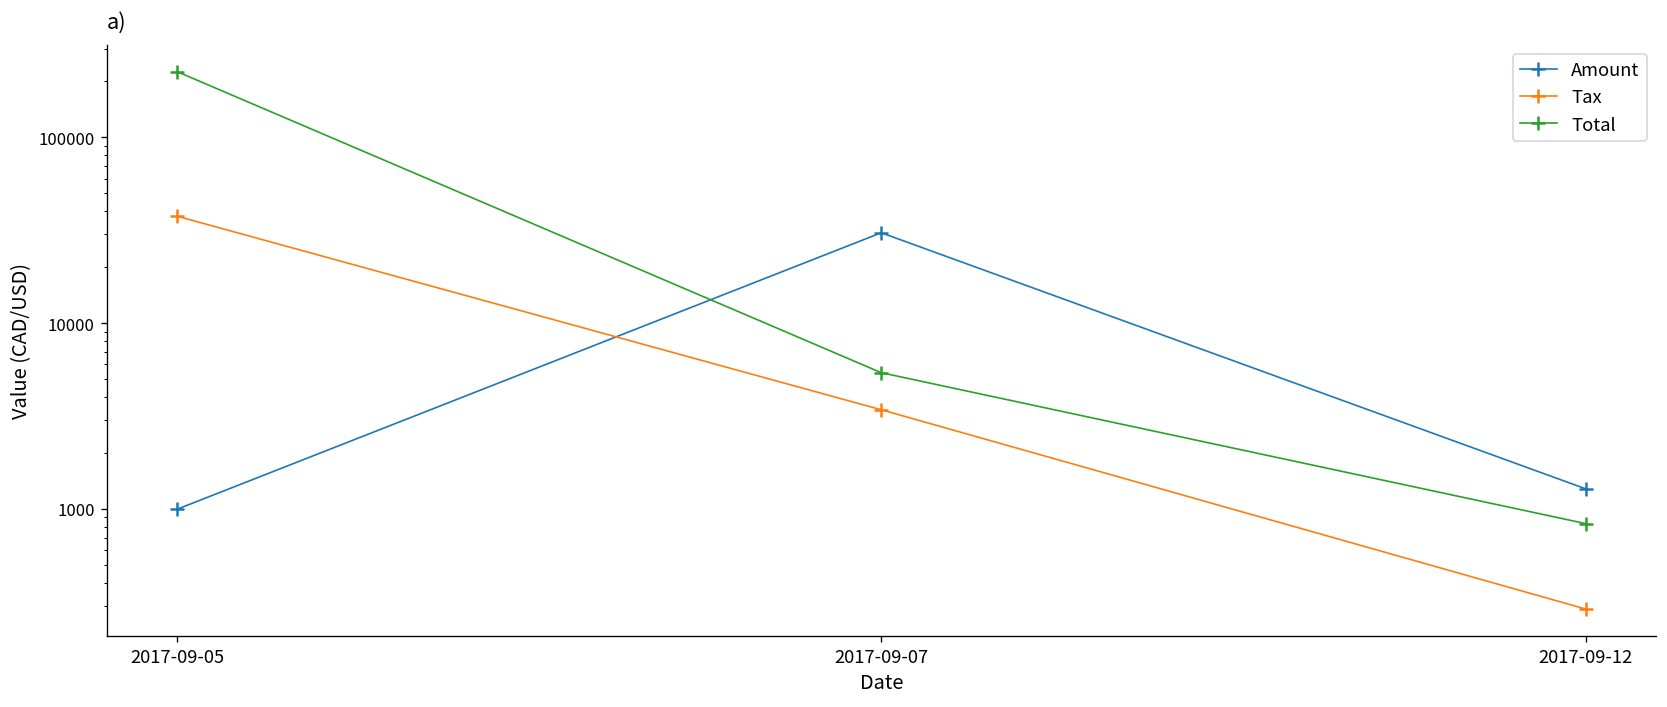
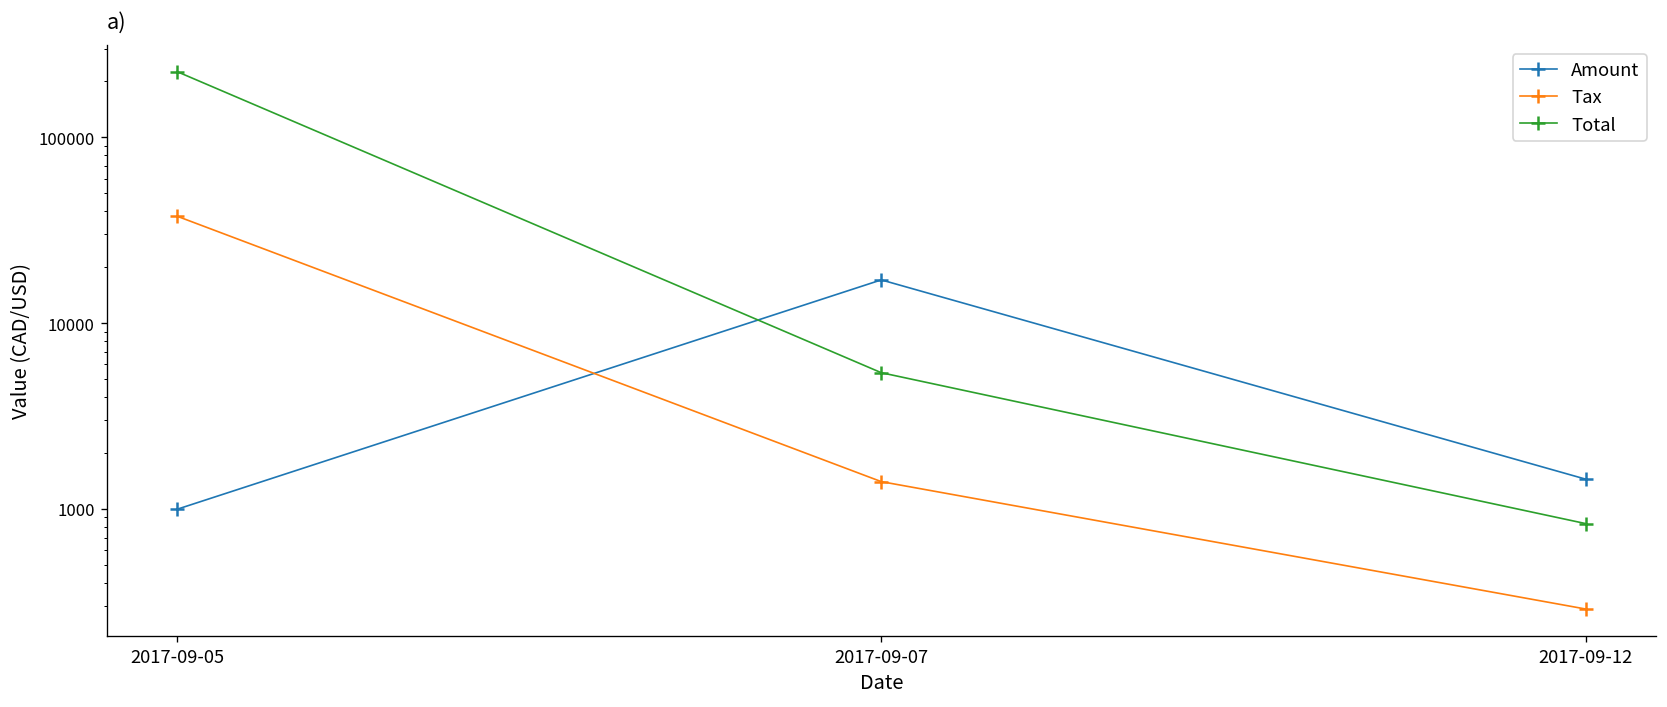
  {
    "Amount": {
      "2017-09-05": 1000,
-     "2017-09-07": 31000,
-     "2017-09-12": 1300
+     "2017-09-07": 17000,
+     "2017-09-12": 1400
    },
    "Tax": {
      "2017-09-05": 38000,
-     "2017-09-07": 3400,
+     "2017-09-07": 1400,
      "2017-09-12": 290
    },
    "Total": {
      "2017-09-05": 230000,
      "2017-09-07": 5400,
      "2017-09-12": 800
    }
  }
